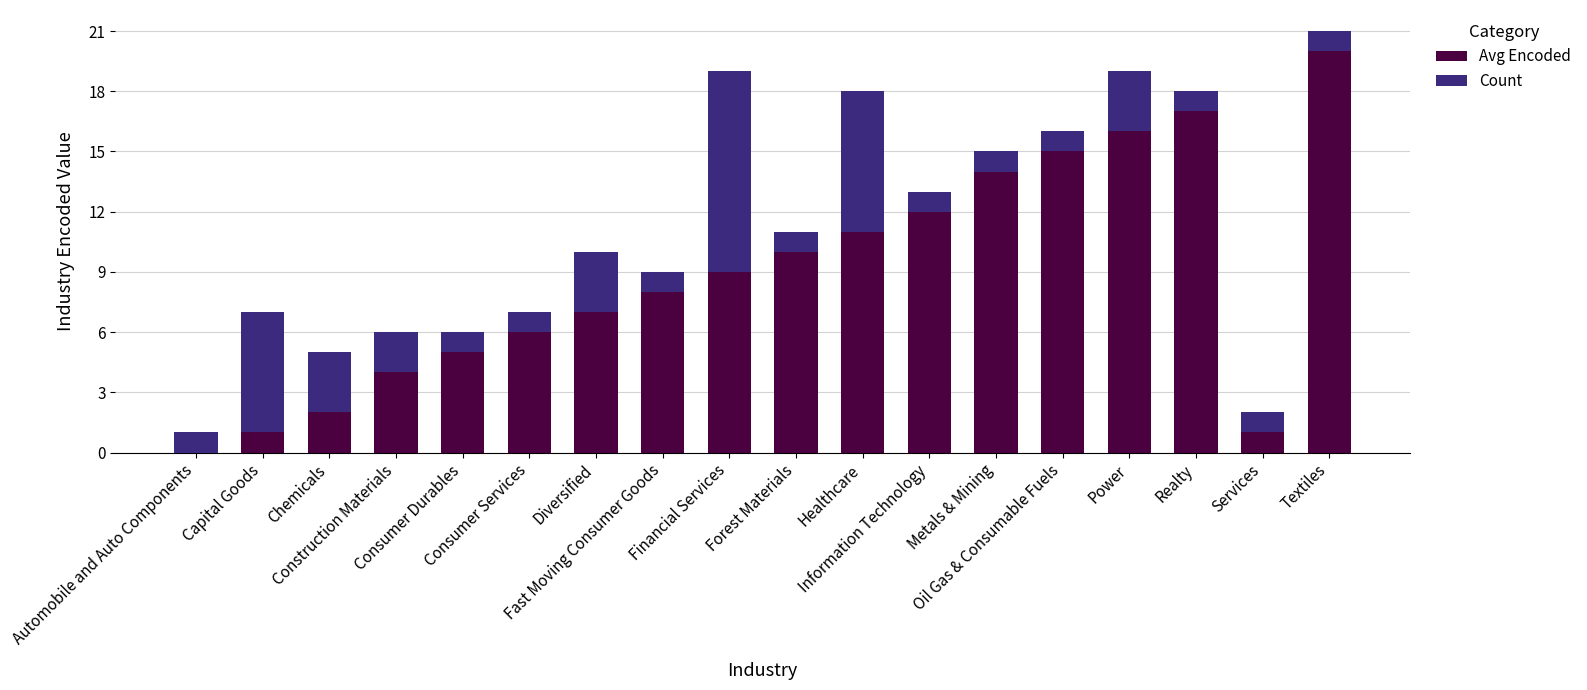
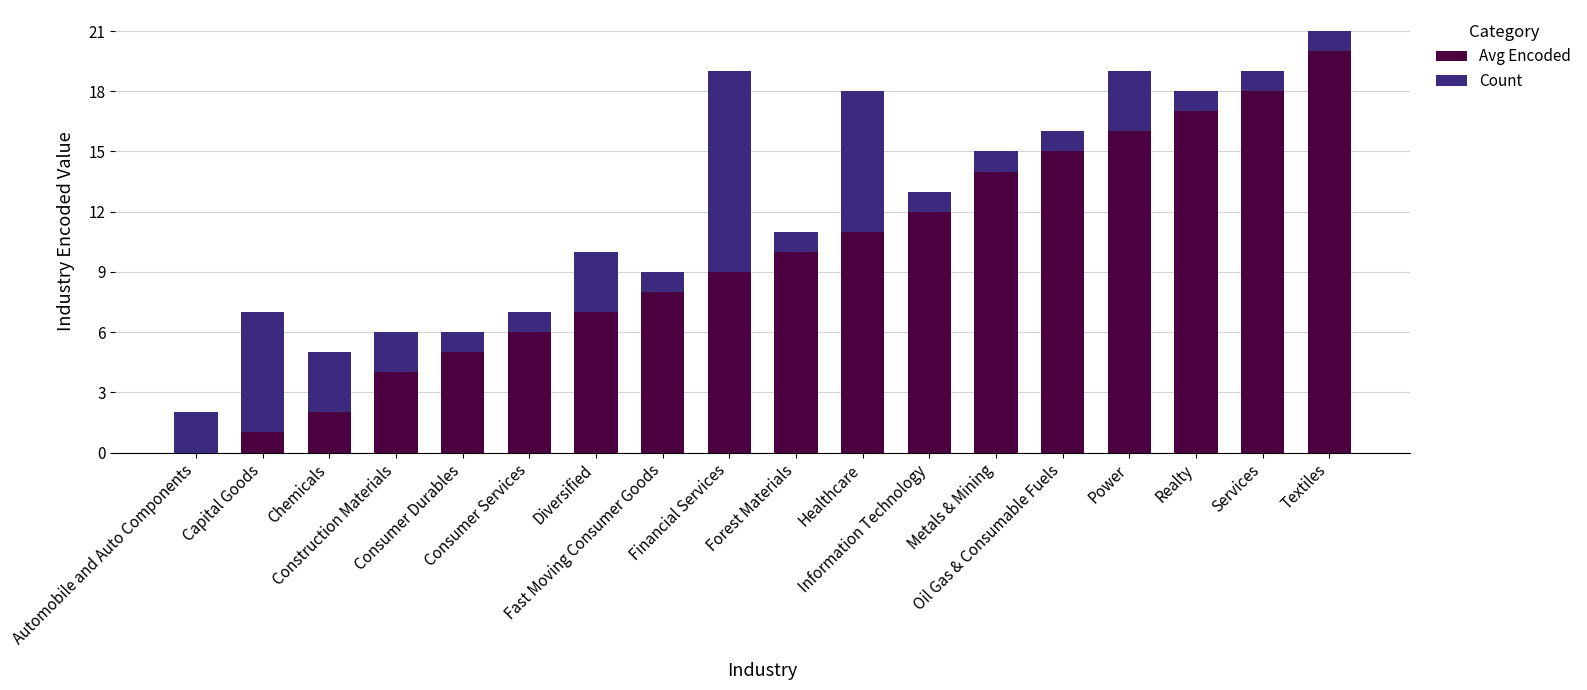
  {
    "Avg Encoded": {
      "Automobile and Auto Components": 0,
      "Capital Goods": 1,
      "Chemicals": 2,
      "Construction Materials": 4,
      "Consumer Durables": 5,
      "Consumer Services": 6,
      "Diversified": 7,
      "Fast Moving Consumer Goods": 8,
      "Financial Services": 9,
      "Forest Materials": 10,
      "Healthcare": 11,
      "Information Technology": 12,
      "Metals & Mining": 14,
      "Oil Gas & Consumable Fuels": 15,
      "Power": 16,
      "Realty": 17,
-     "Services": 1,
+     "Services": 18,
      "Textiles": 20
    },
    "Count": {
-     "Automobile and Auto Components": 1,
+     "Automobile and Auto Components": 2,
      "Capital Goods": 6,
      "Chemicals": 3,
      "Construction Materials": 2,
      "Consumer Durables": 1,
      "Consumer Services": 1,
      "Diversified": 3,
      "Fast Moving Consumer Goods": 1,
      "Financial Services": 10,
      "Forest Materials": 1,
      "Healthcare": 7,
      "Information Technology": 1,
      "Metals & Mining": 1,
      "Oil Gas & Consumable Fuels": 1,
      "Power": 3,
      "Realty": 1,
      "Services": 1,
      "Textiles": 1
    }
  }
